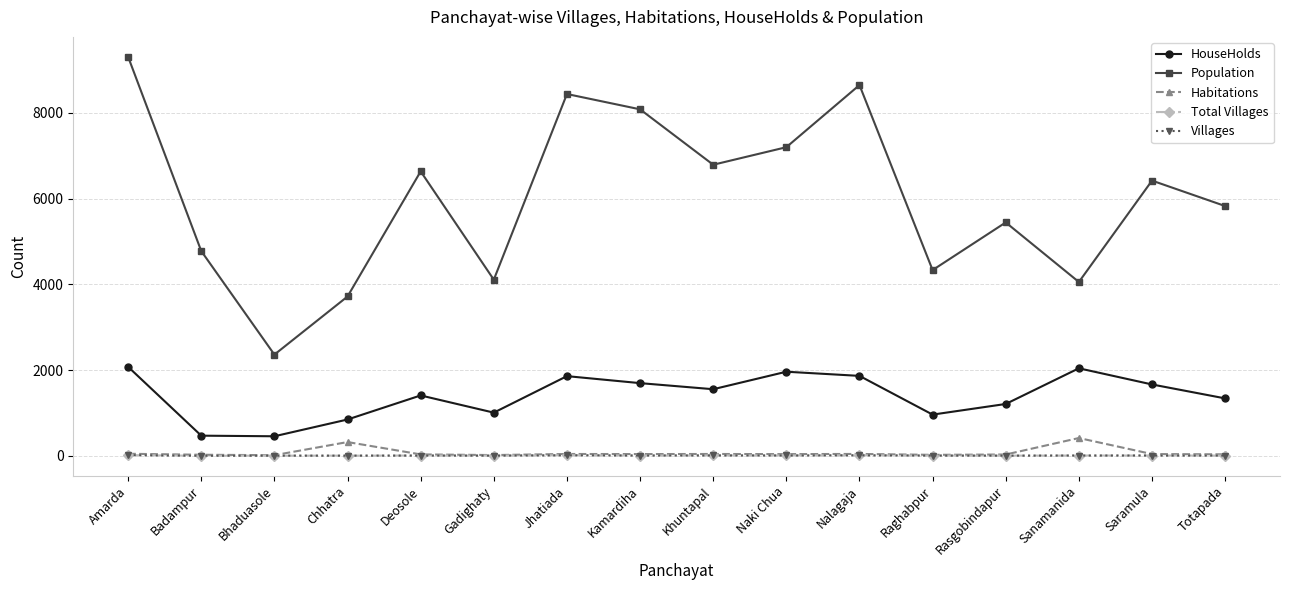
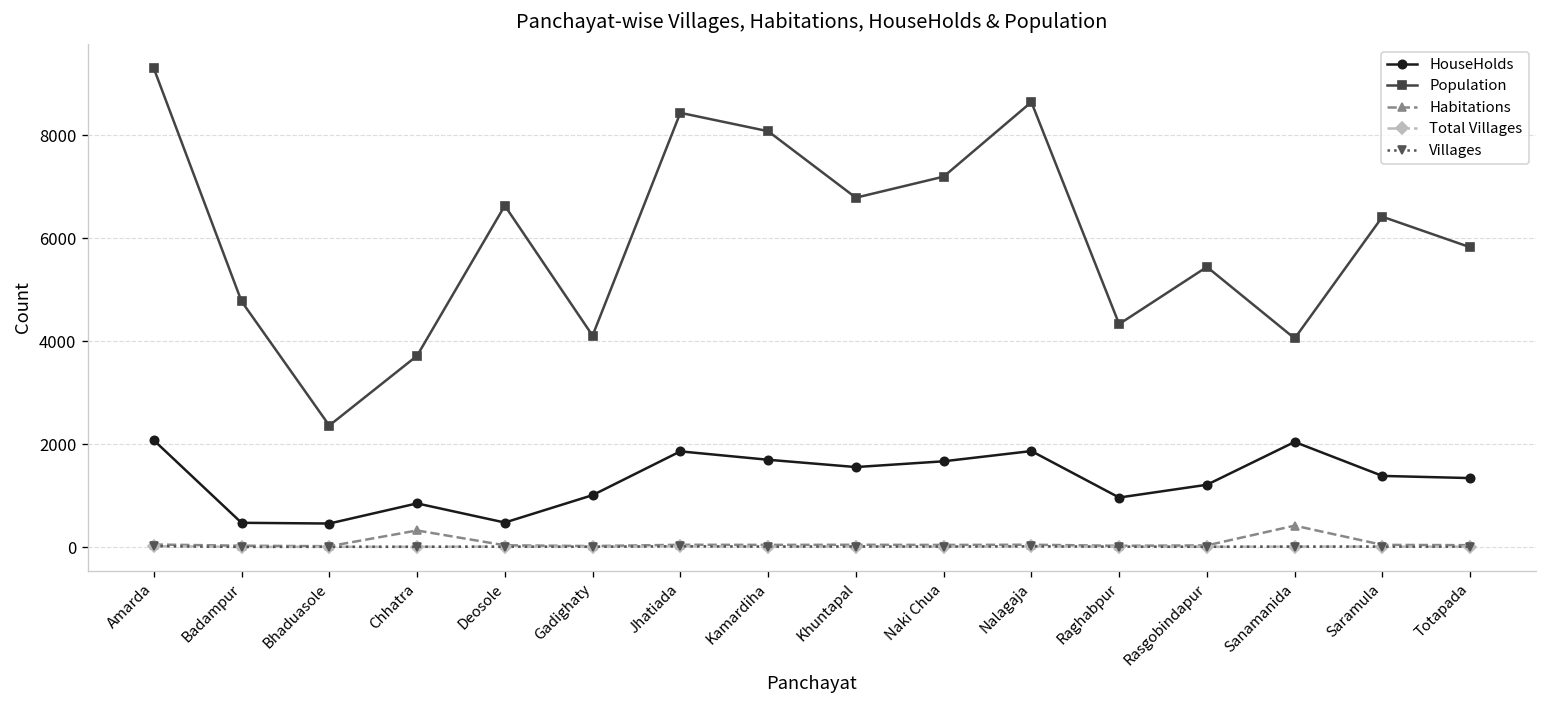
  {
    "HouseHolds": {
      "Amarda": 2100,
      "Badampur": 500,
      "Bhaduasole": 500,
      "Chhatra": 900,
-     "Deosole": 1400,
+     "Deosole": 500,
      "Gadighaty": 1000,
      "Jhatiada": 1900,
      "Kamardiha": 1700,
      "Khuntapal": 1600,
-     "Naki Chua": 2000,
+     "Naki Chua": 1700,
      "Nalagaja": 1900,
      "Raghabpur": 1000,
      "Rasgobindapur": 1200,
      "Sanamanida": 2000,
-     "Saramula": 1700,
+     "Saramula": 1400,
      "Totapada": 1300
    },
    "Habitations": {
      "Chhatra": 300,
      "Sanamanida": 400
    }
  }
